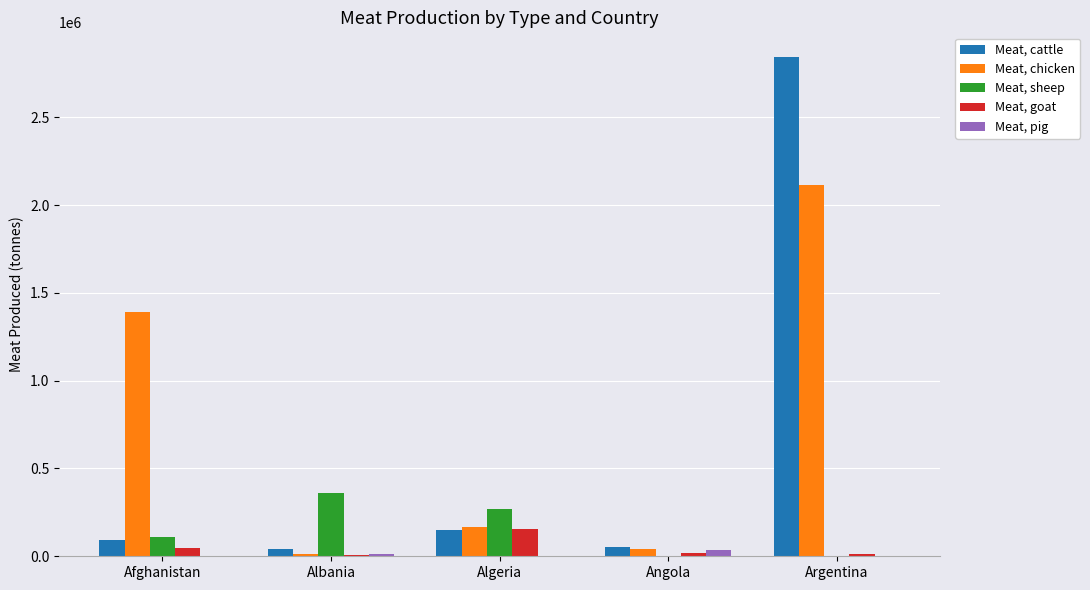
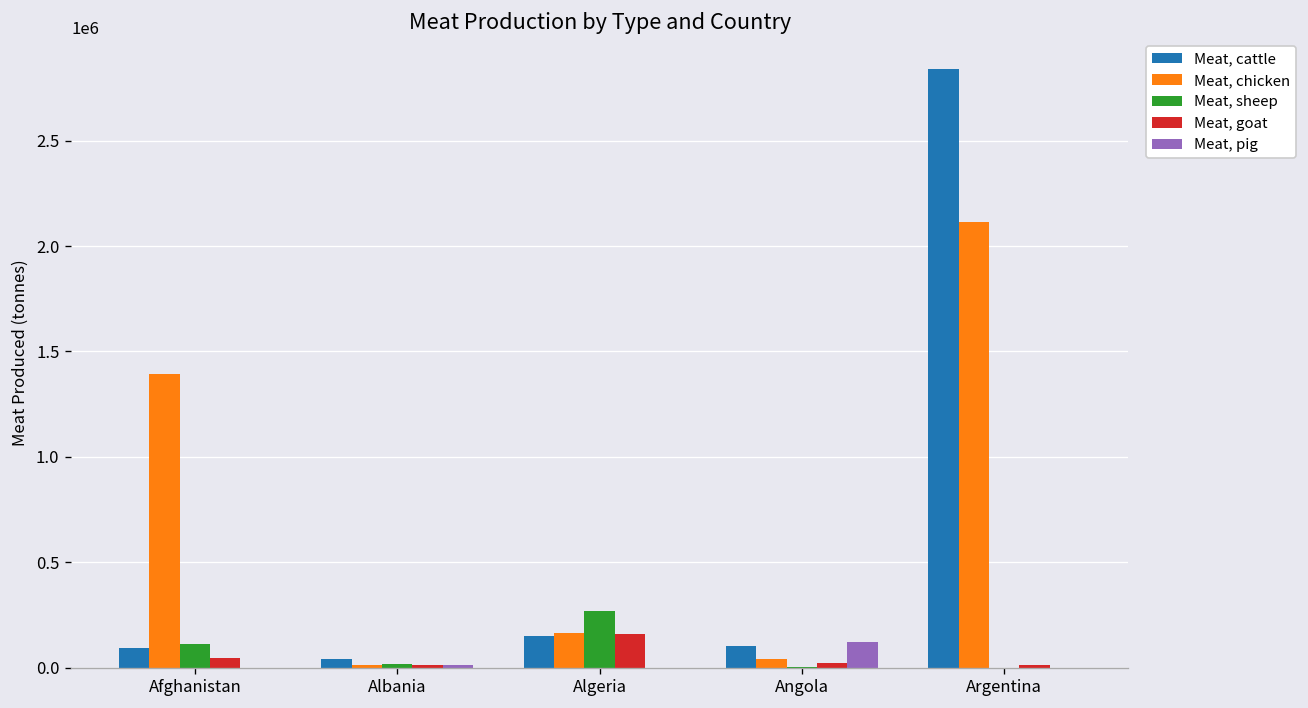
  {
    "Meat, cattle": {
      "Afghanistan": 90000,
      "Albania": 40000,
      "Algeria": 150000,
-     "Angola": 50000,
+     "Angola": 100000,
      "Argentina": 2840000
    },
    "Meat, chicken": {
      "Afghanistan": 1390000,
      "Algeria": 160000,
      "Angola": 40000,
      "Argentina": 2120000
    },
    "Meat, sheep": {
      "Afghanistan": 110000,
-     "Albania": 360000,
+     "Albania": 20000,
      "Algeria": 270000,
      "Argentina": 0
    },
    "Meat, goat": {
      "Afghanistan": 50000,
      "Algeria": 160000,
      "Angola": 20000
    },
    "Meat, pig": {
      "Afghanistan": 0,
-     "Angola": 40000,
+     "Angola": 120000,
      "Argentina": 0
    }
  }
